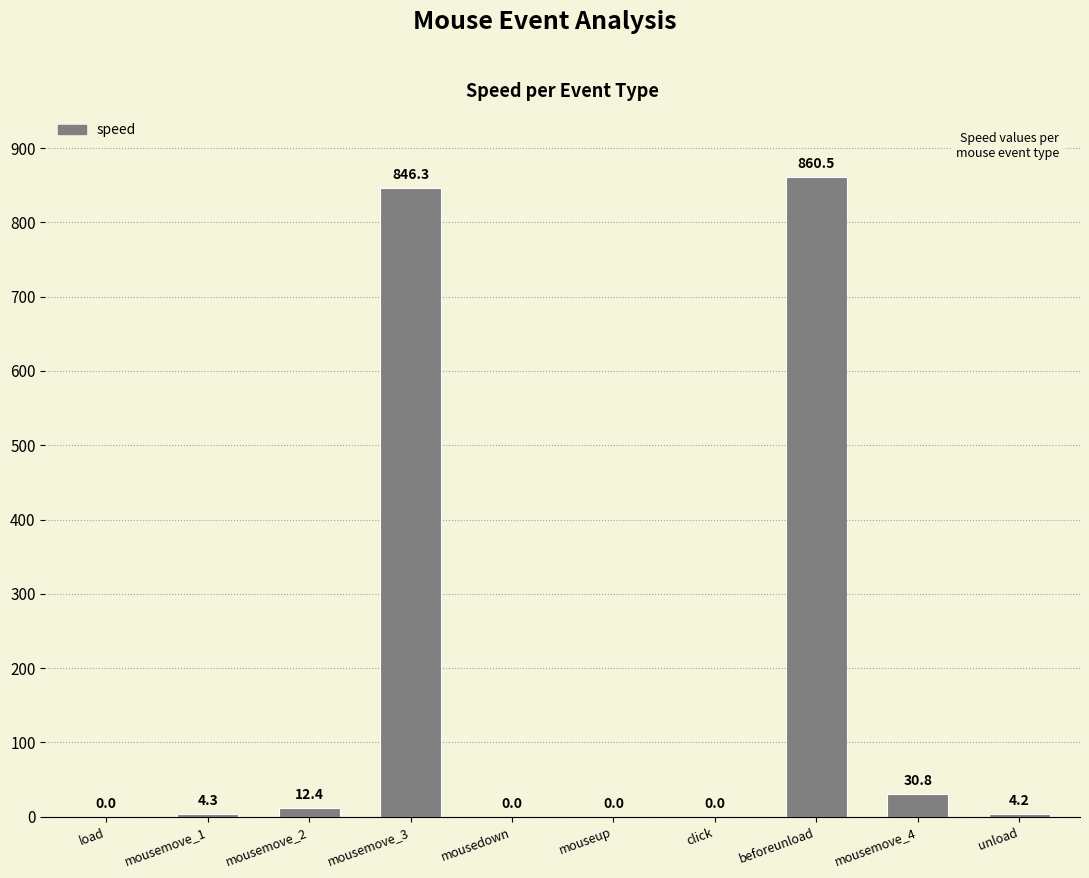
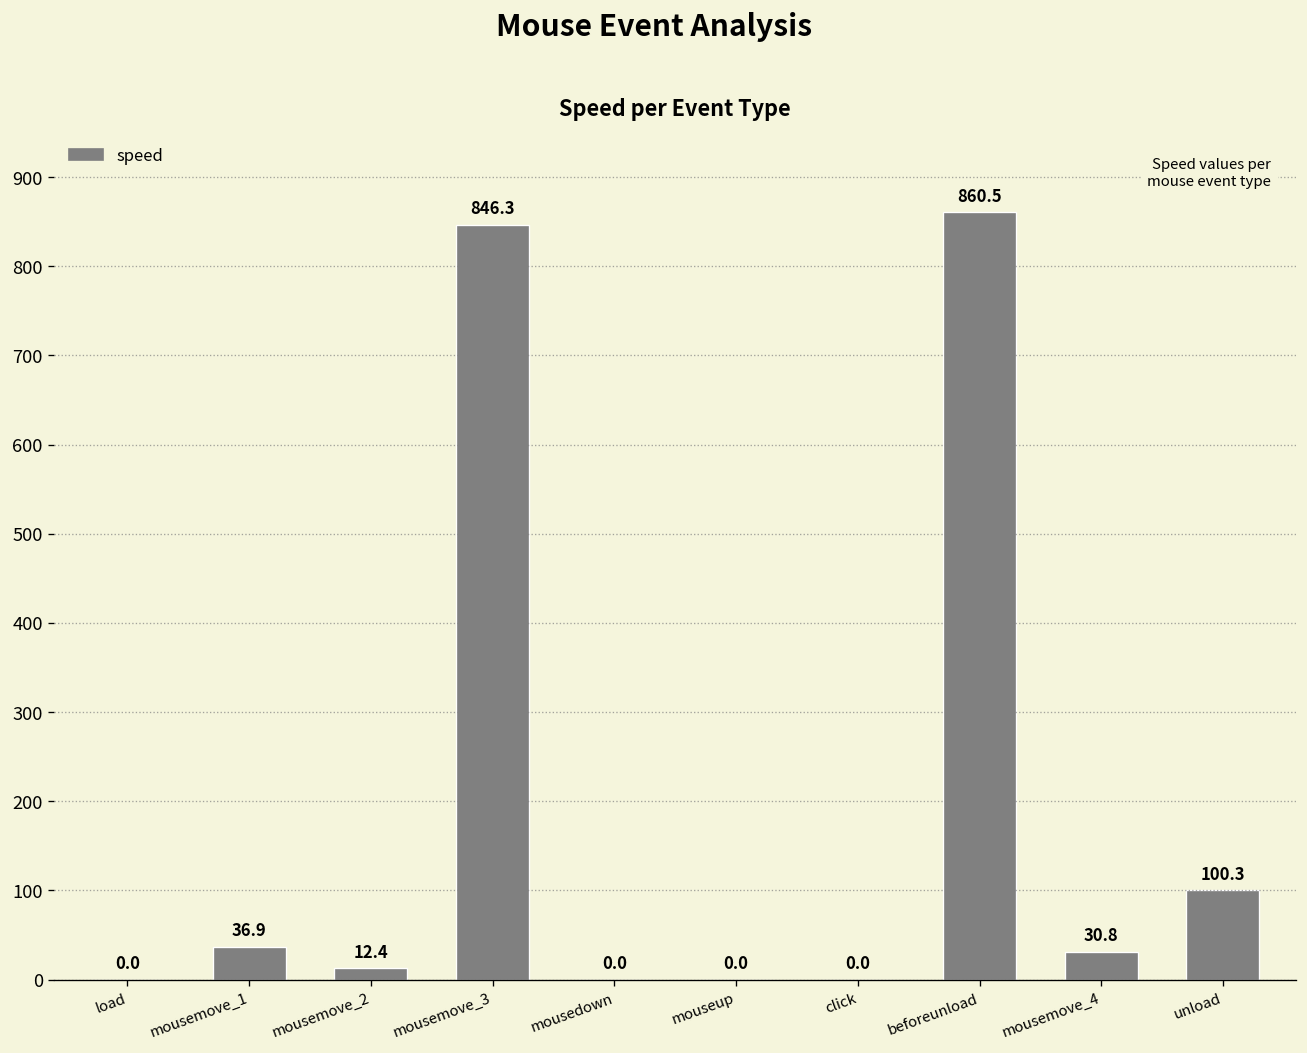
  {
    "load": 0.0,
-   "mousemove_1": 4.3,
+   "mousemove_1": 36.9,
    "mousemove_2": 12.4,
    "mousemove_3": 846.3,
    "mousedown": 0.0,
    "mouseup": 0.0,
    "click": 0.0,
    "beforeunload": 860.5,
    "mousemove_4": 30.8,
-   "unload": 4.2
+   "unload": 100.3
  }
